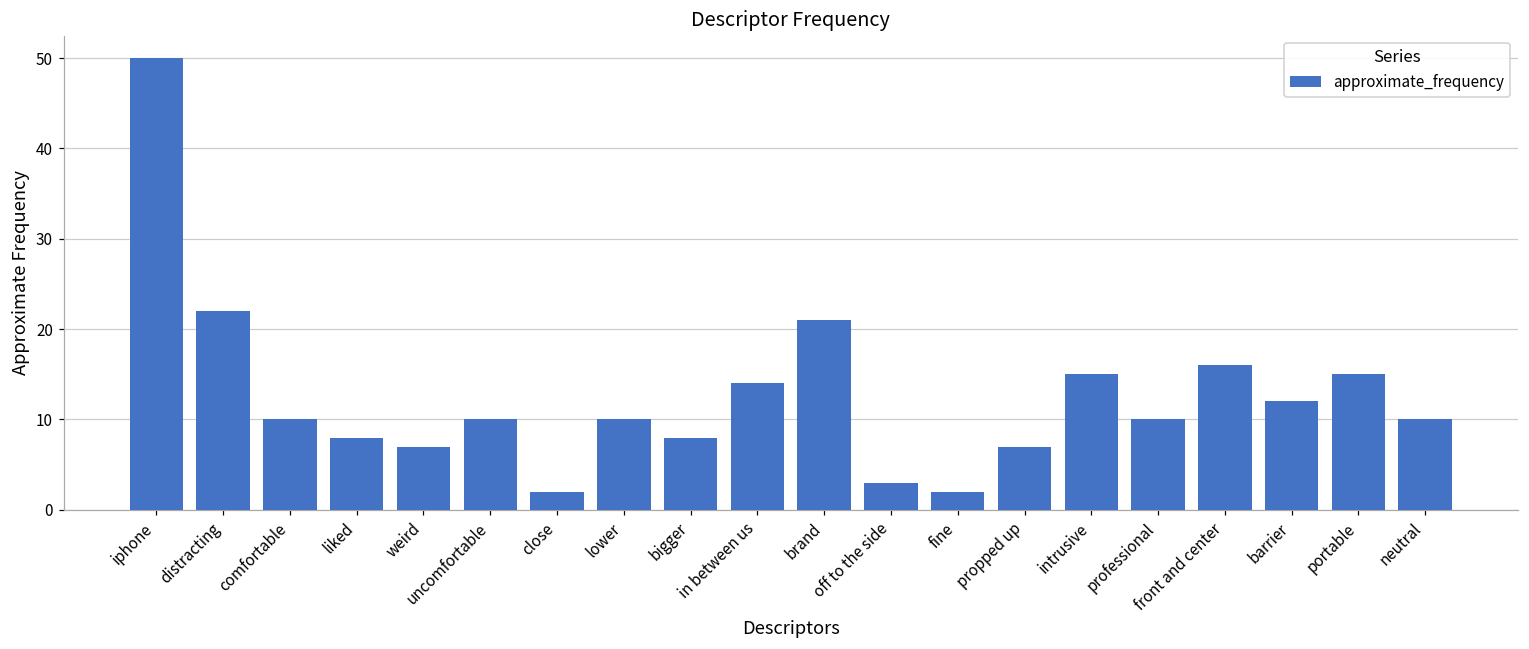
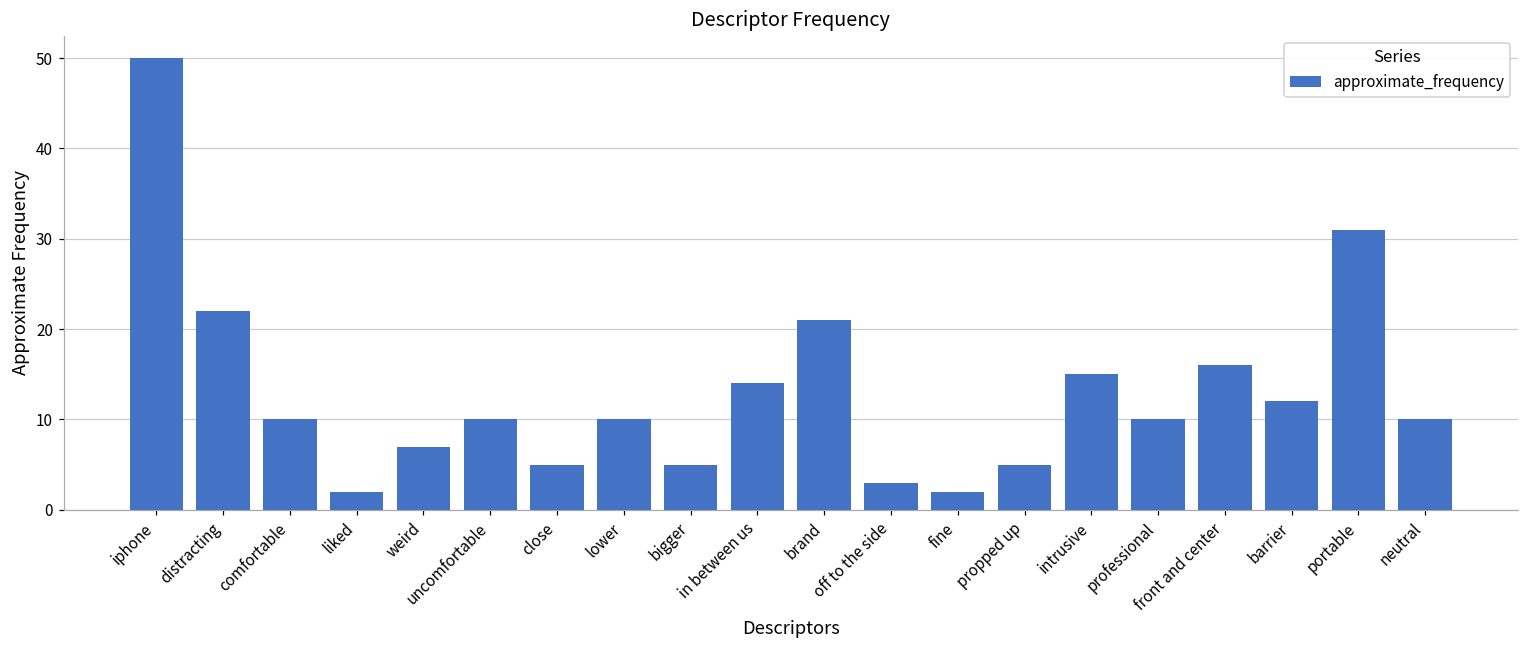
  {
    "iphone": 50,
    "distracting": 22,
    "comfortable": 10,
-   "liked": 8,
+   "liked": 2,
    "weird": 7,
    "uncomfortable": 10,
-   "close": 2,
+   "close": 5,
    "lower": 10,
-   "bigger": 8,
+   "bigger": 5,
    "in between us": 14,
    "brand": 21,
    "off to the side": 3,
    "fine": 2,
-   "propped up": 7,
+   "propped up": 5,
    "intrusive": 15,
    "professional": 10,
    "front and center": 16,
    "barrier": 12,
-   "portable": 15,
+   "portable": 31,
    "neutral": 10
  }
